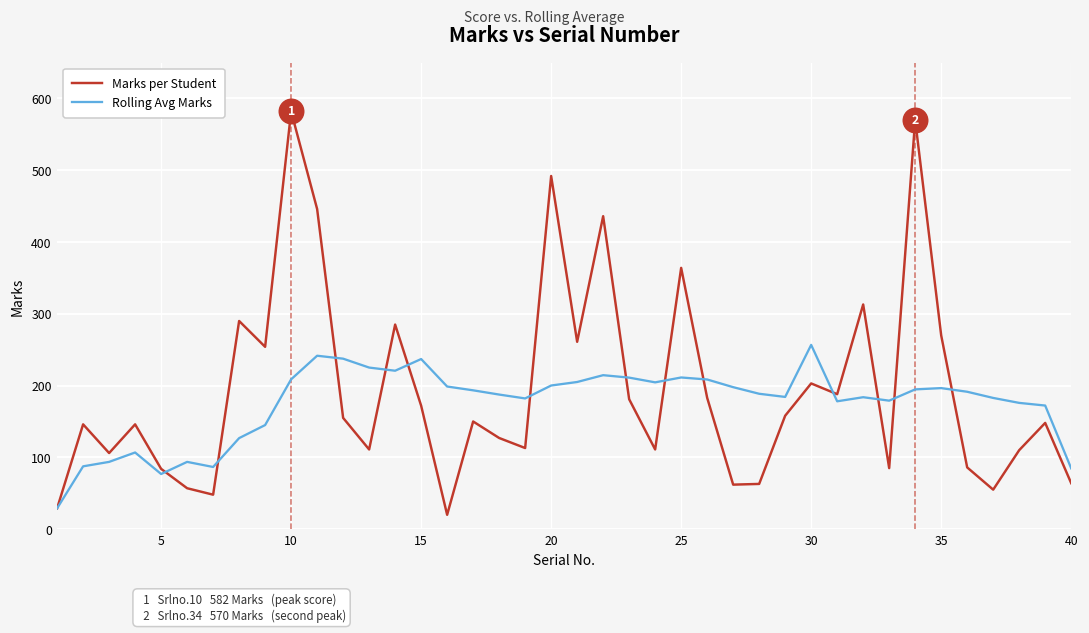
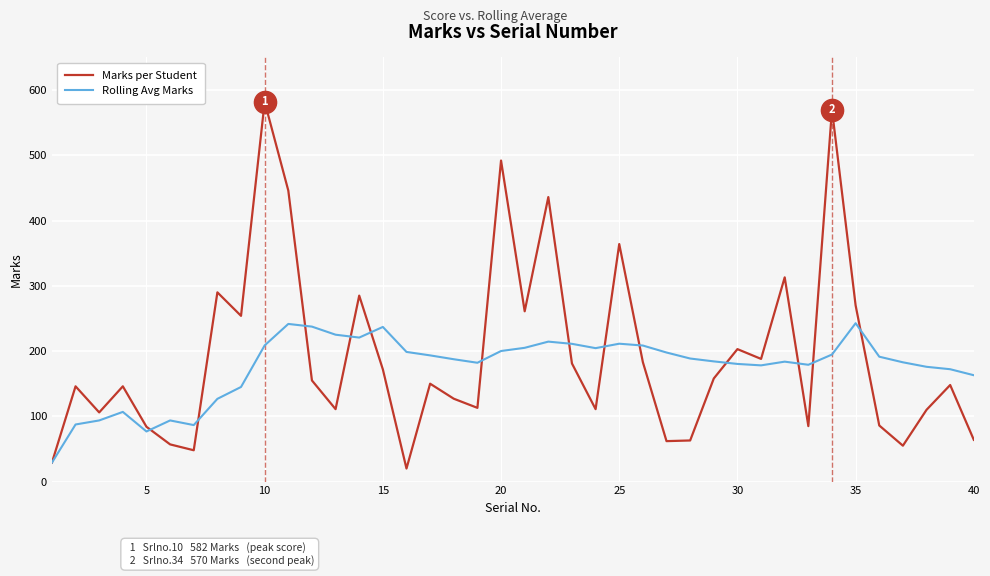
  {
    "Rolling Avg Marks": {
      "5": 80,
      "10": 210,
      "15": 240,
      "20": 200,
      "25": 210,
-     "30": 260,
-     "35": 200,
-     "40": 80
+     "30": 180,
+     "35": 240,
+     "40": 160
    }
  }
